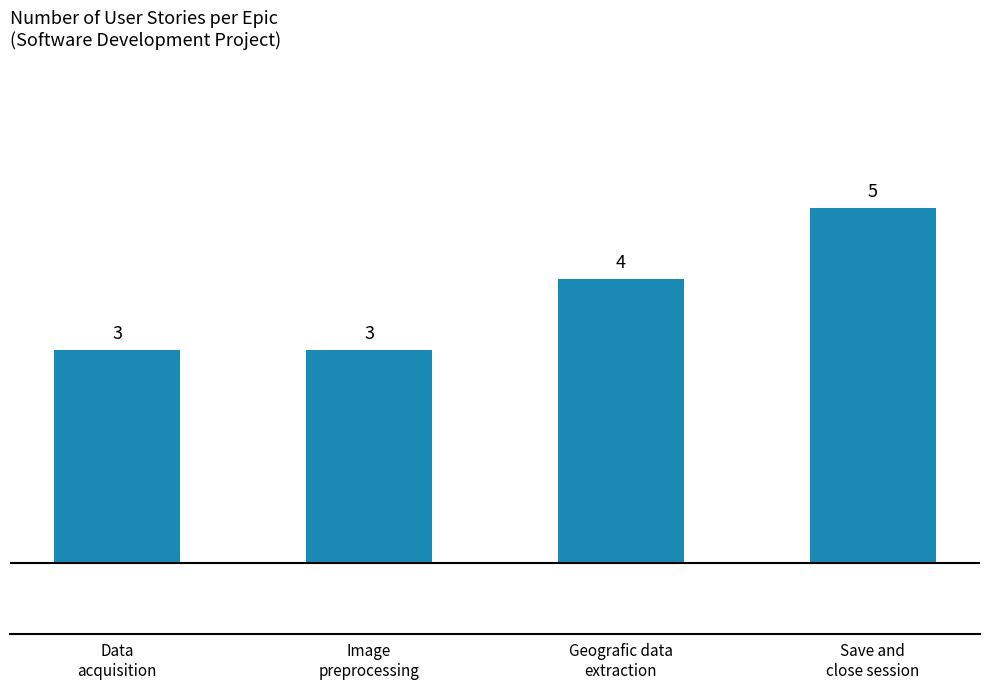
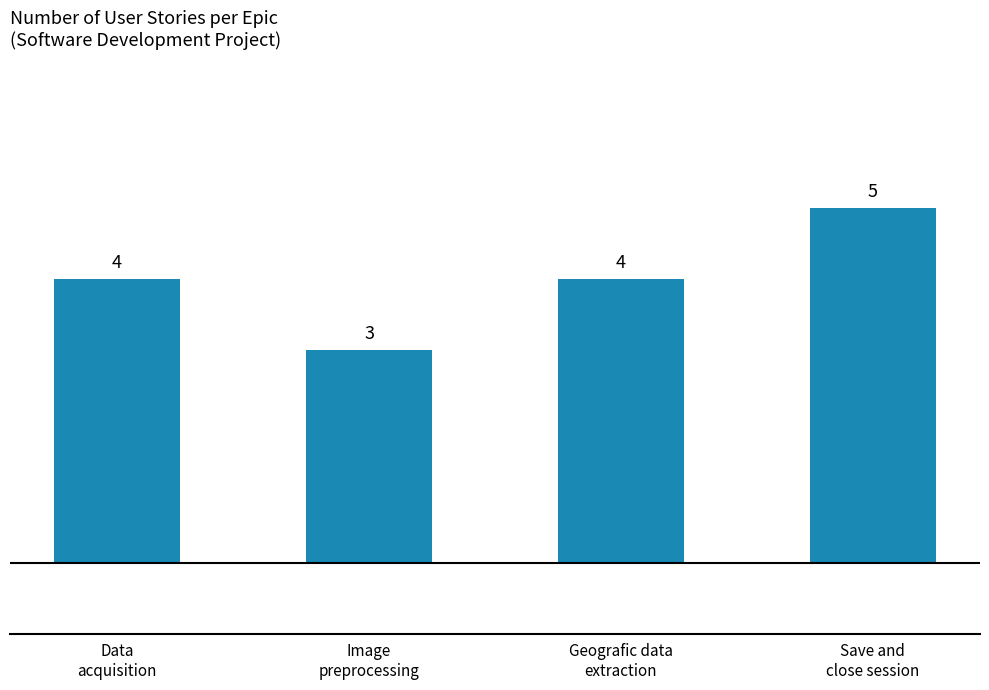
  {
-   "Data acquisition": 3,
+   "Data acquisition": 4,
    "Image preprocessing": 3,
    "Geografic data extraction": 4,
    "Save and close session": 5
  }
